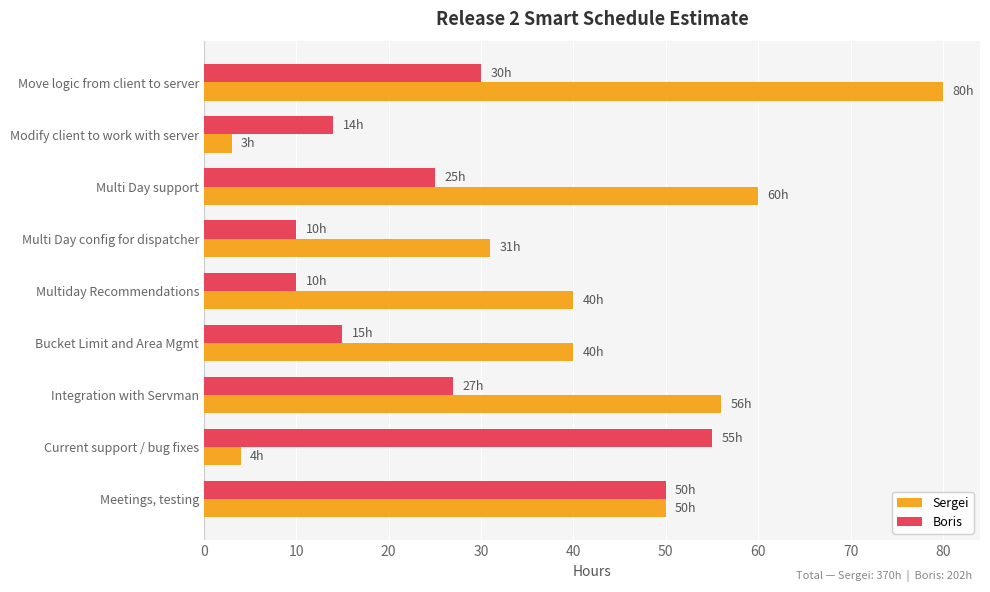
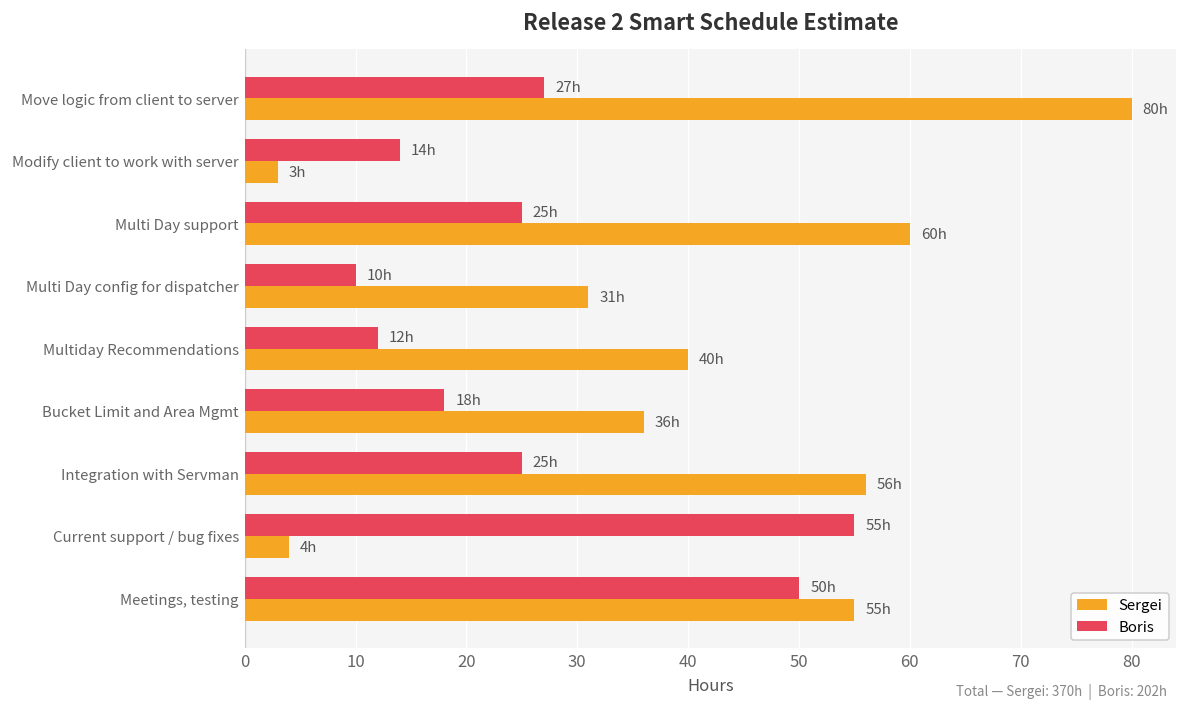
  {
    "Sergei": {
      "Move logic from client to server": "80h",
      "Modify client to work with server": "3h",
      "Multi Day support": "60h",
      "Multi Day config for dispatcher": "31h",
      "Multiday Recommendations": "40h",
-     "Bucket Limit and Area Mgmt": "40h",
+     "Bucket Limit and Area Mgmt": "36h",
      "Integration with Servman": "56h",
      "Current support / bug fixes": "4h",
-     "Meetings, testing": "50h"
+     "Meetings, testing": "55h"
    },
    "Boris": {
-     "Move logic from client to server": "30h",
+     "Move logic from client to server": "27h",
      "Modify client to work with server": "14h",
      "Multi Day support": "25h",
      "Multi Day config for dispatcher": "10h",
-     "Multiday Recommendations": "10h",
-     "Bucket Limit and Area Mgmt": "15h",
-     "Integration with Servman": "27h",
+     "Multiday Recommendations": "12h",
+     "Bucket Limit and Area Mgmt": "18h",
+     "Integration with Servman": "25h",
      "Current support / bug fixes": "55h",
      "Meetings, testing": "50h"
    }
  }
